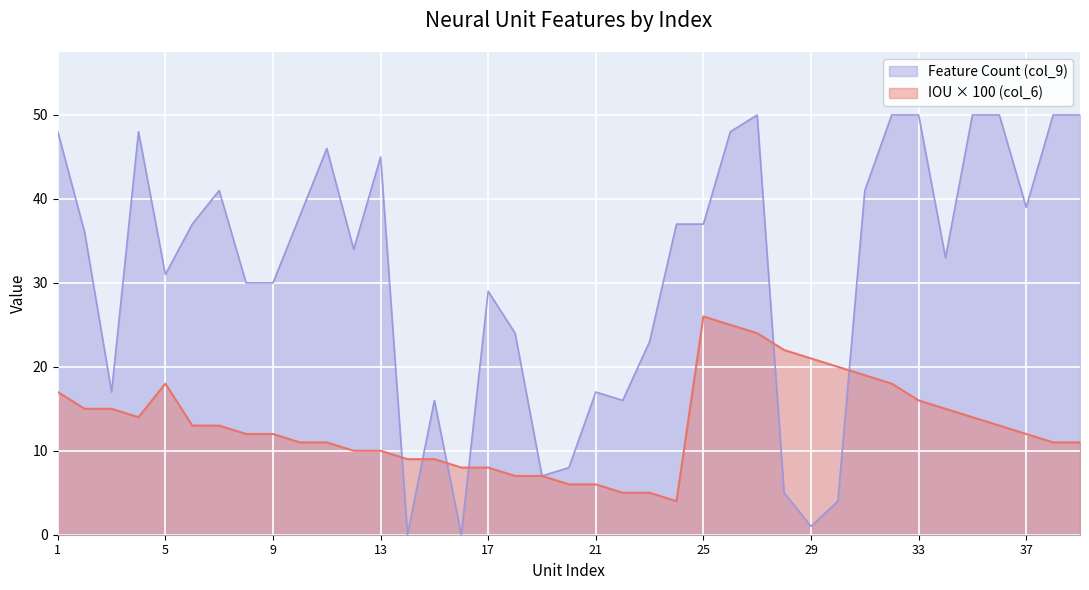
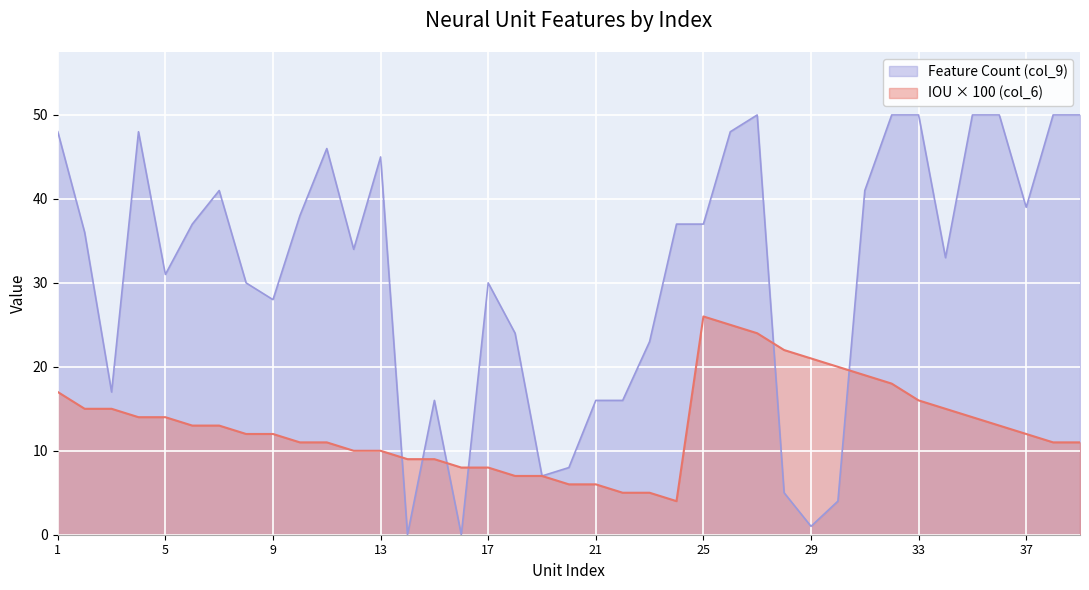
  {
    "Feature Count (col_9)": {
      "1": 48,
      "5": 31,
-     "9": 30,
+     "9": 28,
      "13": 45,
-     "17": 29,
-     "21": 17,
+     "17": 30,
+     "21": 16,
      "25": 37,
      "29": 1,
      "33": 50,
      "37": 39
    },
    "IOU × 100 (col_6)": {
      "1": 17,
-     "5": 18,
+     "5": 14,
      "9": 12,
      "13": 10,
      "17": 8,
      "21": 6,
      "25": 26,
      "29": 21,
      "33": 16,
      "37": 12
    }
  }
